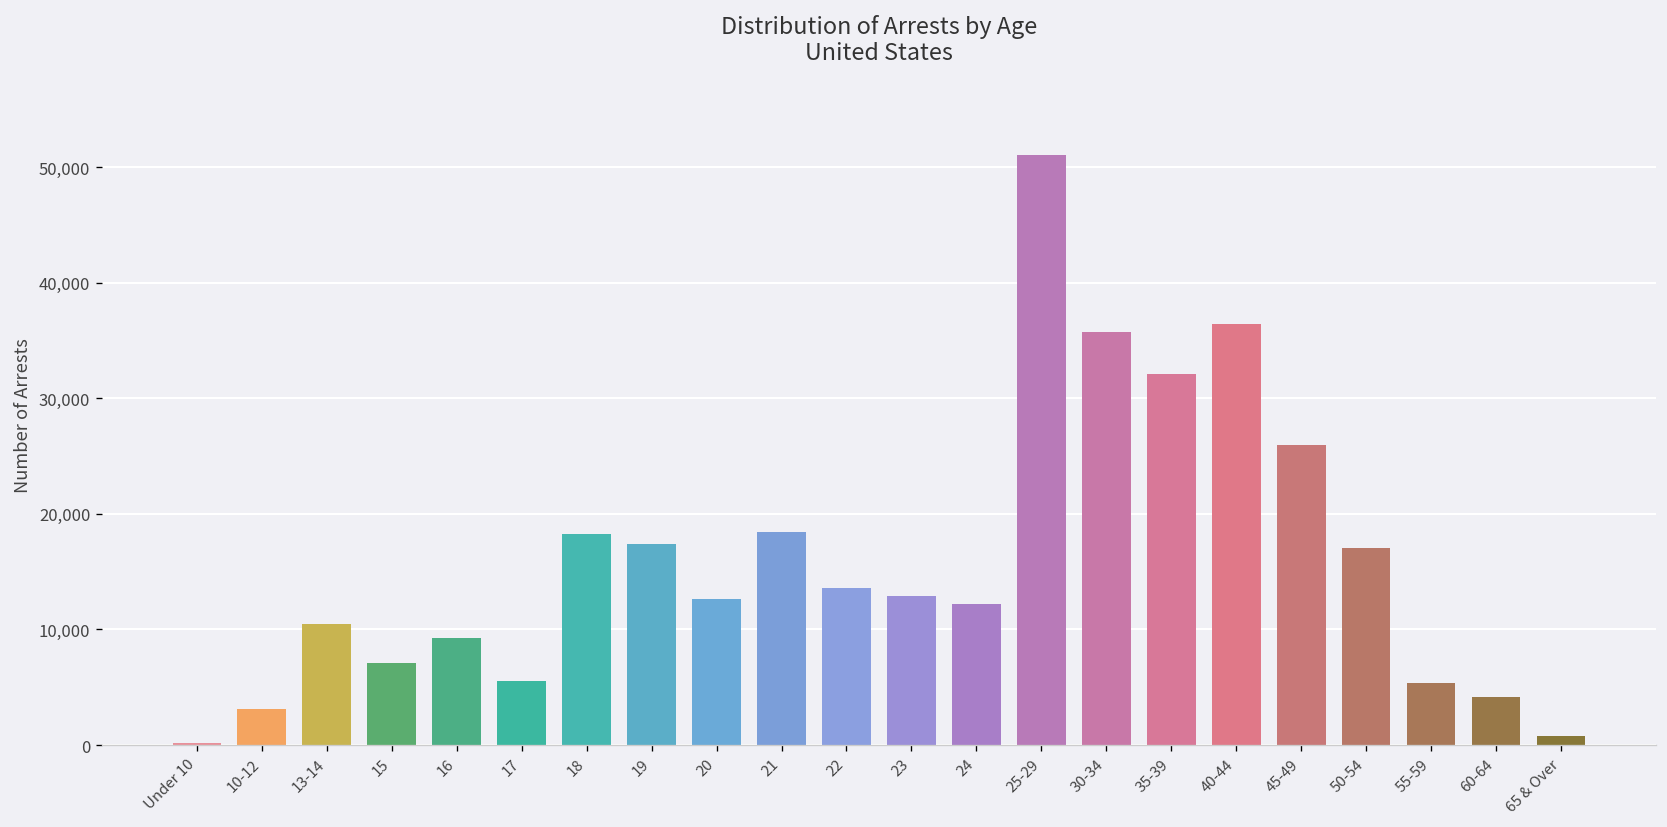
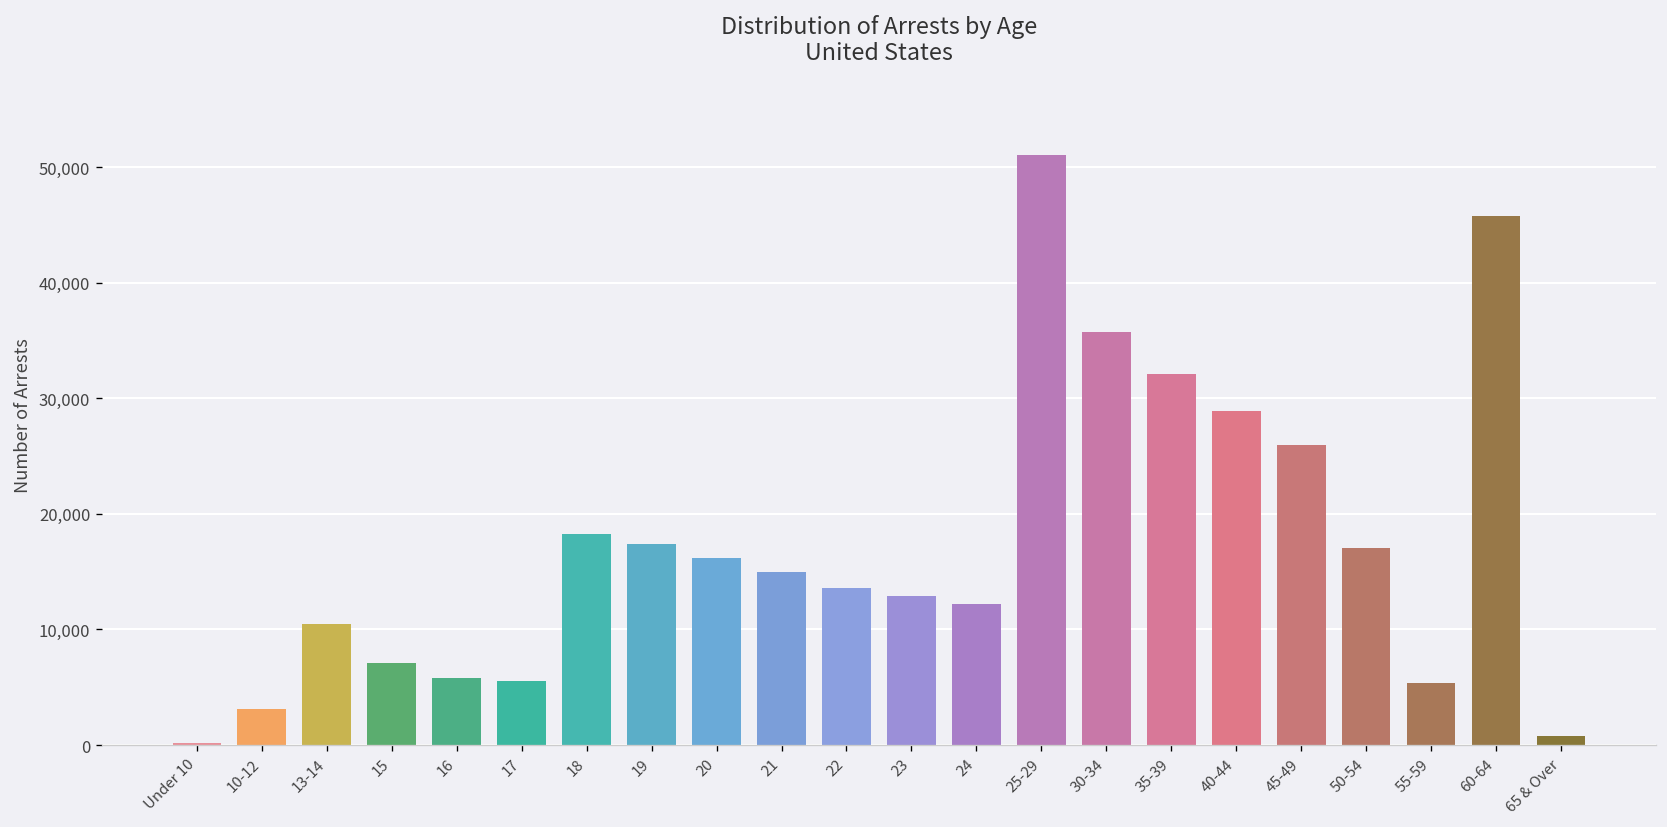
  {
    "10-12": "3,000",
    "13-14": "10,000",
    "15": "7,000",
-   "16": "9,000",
+   "16": "6,000",
    "17": "6,000",
    "18": "18,000",
    "19": "17,000",
-   "20": "13,000",
-   "21": "18,000",
+   "20": "16,000",
+   "21": "15,000",
    "22": "14,000",
    "23": "13,000",
    "24": "12,000",
    "25-29": "51,000",
    "30-34": "36,000",
    "35-39": "32,000",
-   "40-44": "36,000",
+   "40-44": "29,000",
    "45-49": "26,000",
    "50-54": "17,000",
    "55-59": "5,000",
-   "60-64": "4,000",
+   "60-64": "46,000",
    "65 & Over": "1,000"
  }
